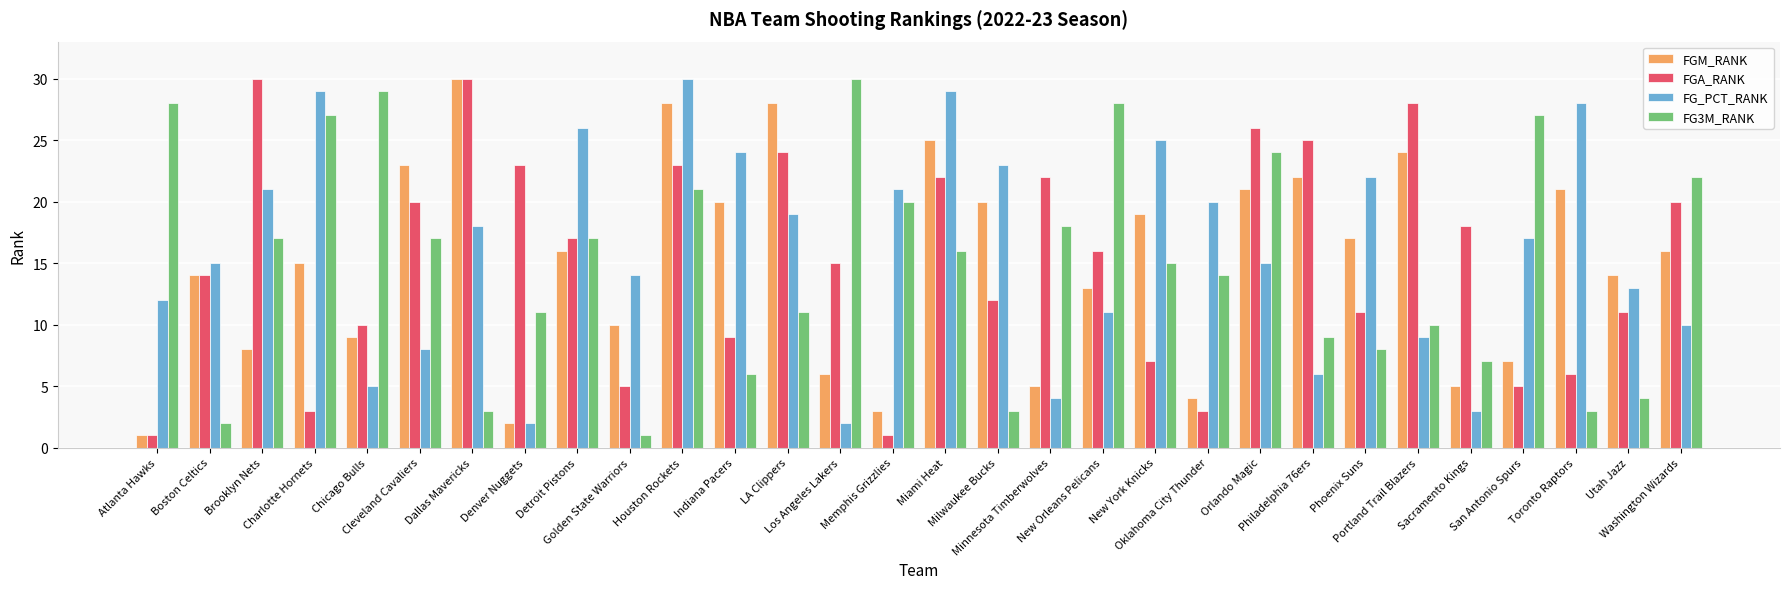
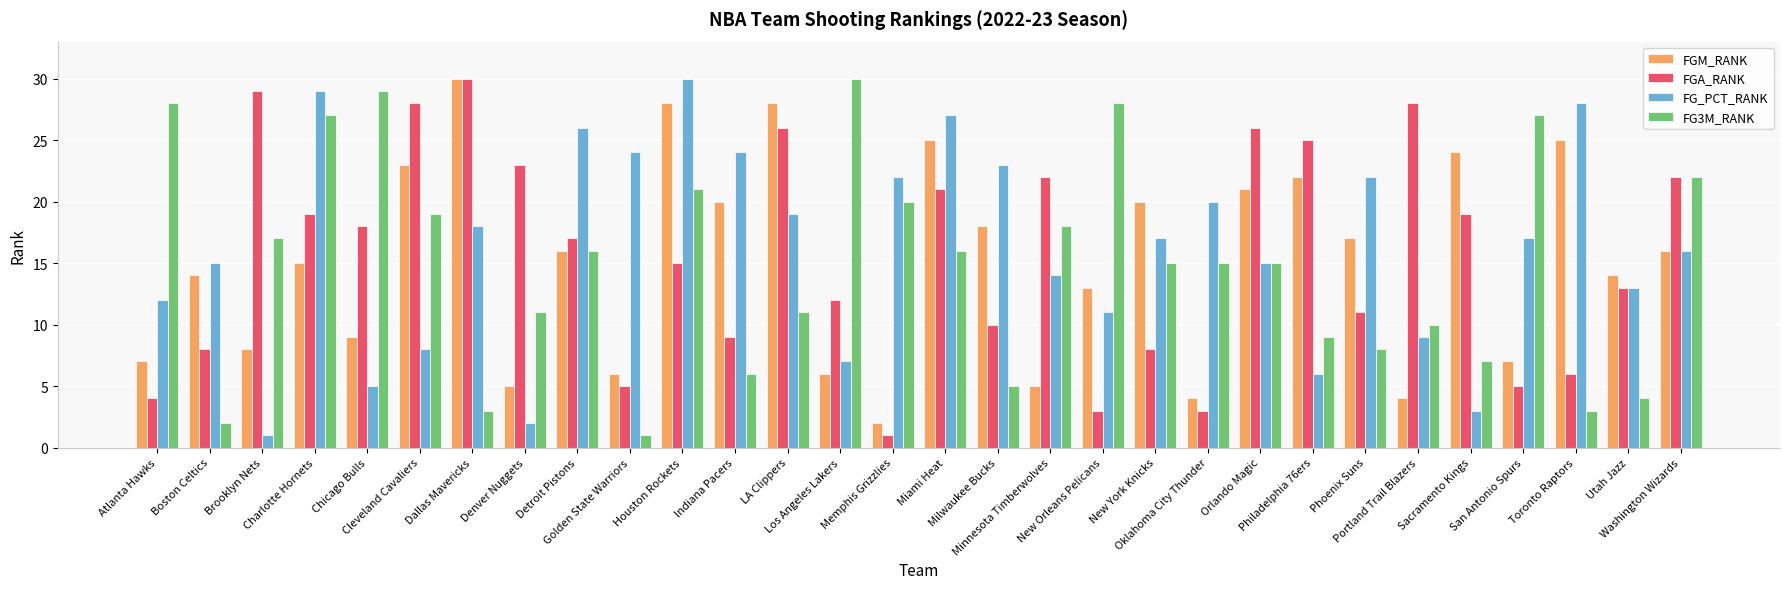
  {
    "FGM_RANK": {
-     "Atlanta Hawks": 1,
+     "Atlanta Hawks": 7,
      "Boston Celtics": 14,
      "Brooklyn Nets": 8,
      "Charlotte Hornets": 15,
      "Chicago Bulls": 9,
      "Cleveland Cavaliers": 23,
      "Dallas Mavericks": 30,
-     "Denver Nuggets": 2,
+     "Denver Nuggets": 5,
      "Detroit Pistons": 16,
-     "Golden State Warriors": 10,
+     "Golden State Warriors": 6,
      "Houston Rockets": 28,
      "Indiana Pacers": 20,
      "LA Clippers": 28,
      "Los Angeles Lakers": 6,
-     "Memphis Grizzlies": 3,
+     "Memphis Grizzlies": 2,
      "Miami Heat": 25,
-     "Milwaukee Bucks": 20,
+     "Milwaukee Bucks": 18,
      "Minnesota Timberwolves": 5,
      "New Orleans Pelicans": 13,
-     "New York Knicks": 19,
+     "New York Knicks": 20,
      "Oklahoma City Thunder": 4,
      "Orlando Magic": 21,
      "Philadelphia 76ers": 22,
      "Phoenix Suns": 17,
-     "Portland Trail Blazers": 24,
-     "Sacramento Kings": 5,
+     "Portland Trail Blazers": 4,
+     "Sacramento Kings": 24,
      "San Antonio Spurs": 7,
-     "Toronto Raptors": 21,
+     "Toronto Raptors": 25,
      "Utah Jazz": 14,
      "Washington Wizards": 16
    },
    "FGA_RANK": {
-     "Atlanta Hawks": 1,
-     "Boston Celtics": 14,
-     "Brooklyn Nets": 30,
-     "Charlotte Hornets": 3,
-     "Chicago Bulls": 10,
-     "Cleveland Cavaliers": 20,
+     "Atlanta Hawks": 4,
+     "Boston Celtics": 8,
+     "Brooklyn Nets": 29,
+     "Charlotte Hornets": 19,
+     "Chicago Bulls": 18,
+     "Cleveland Cavaliers": 28,
      "Dallas Mavericks": 30,
      "Denver Nuggets": 23,
      "Detroit Pistons": 17,
      "Golden State Warriors": 5,
-     "Houston Rockets": 23,
+     "Houston Rockets": 15,
      "Indiana Pacers": 9,
-     "LA Clippers": 24,
-     "Los Angeles Lakers": 15,
+     "LA Clippers": 26,
+     "Los Angeles Lakers": 12,
      "Memphis Grizzlies": 1,
-     "Miami Heat": 22,
-     "Milwaukee Bucks": 12,
+     "Miami Heat": 21,
+     "Milwaukee Bucks": 10,
      "Minnesota Timberwolves": 22,
-     "New Orleans Pelicans": 16,
-     "New York Knicks": 7,
+     "New Orleans Pelicans": 3,
+     "New York Knicks": 8,
      "Oklahoma City Thunder": 3,
      "Orlando Magic": 26,
      "Philadelphia 76ers": 25,
      "Phoenix Suns": 11,
      "Portland Trail Blazers": 28,
-     "Sacramento Kings": 18,
+     "Sacramento Kings": 19,
      "San Antonio Spurs": 5,
      "Toronto Raptors": 6,
-     "Utah Jazz": 11,
-     "Washington Wizards": 20
+     "Utah Jazz": 13,
+     "Washington Wizards": 22
    },
    "FG_PCT_RANK": {
      "Atlanta Hawks": 12,
      "Boston Celtics": 15,
-     "Brooklyn Nets": 21,
+     "Brooklyn Nets": 1,
      "Charlotte Hornets": 29,
      "Chicago Bulls": 5,
      "Cleveland Cavaliers": 8,
      "Dallas Mavericks": 18,
      "Denver Nuggets": 2,
      "Detroit Pistons": 26,
-     "Golden State Warriors": 14,
+     "Golden State Warriors": 24,
      "Houston Rockets": 30,
      "Indiana Pacers": 24,
      "LA Clippers": 19,
-     "Los Angeles Lakers": 2,
-     "Memphis Grizzlies": 21,
-     "Miami Heat": 29,
+     "Los Angeles Lakers": 7,
+     "Memphis Grizzlies": 22,
+     "Miami Heat": 27,
      "Milwaukee Bucks": 23,
-     "Minnesota Timberwolves": 4,
+     "Minnesota Timberwolves": 14,
      "New Orleans Pelicans": 11,
-     "New York Knicks": 25,
+     "New York Knicks": 17,
      "Oklahoma City Thunder": 20,
      "Orlando Magic": 15,
      "Philadelphia 76ers": 6,
      "Phoenix Suns": 22,
      "Portland Trail Blazers": 9,
      "Sacramento Kings": 3,
      "San Antonio Spurs": 17,
      "Toronto Raptors": 28,
      "Utah Jazz": 13,
-     "Washington Wizards": 10
+     "Washington Wizards": 16
    },
    "FG3M_RANK": {
      "Atlanta Hawks": 28,
      "Boston Celtics": 2,
      "Brooklyn Nets": 17,
      "Charlotte Hornets": 27,
      "Chicago Bulls": 29,
-     "Cleveland Cavaliers": 17,
+     "Cleveland Cavaliers": 19,
      "Dallas Mavericks": 3,
      "Denver Nuggets": 11,
-     "Detroit Pistons": 17,
+     "Detroit Pistons": 16,
      "Golden State Warriors": 1,
      "Houston Rockets": 21,
      "Indiana Pacers": 6,
      "LA Clippers": 11,
      "Los Angeles Lakers": 30,
      "Memphis Grizzlies": 20,
      "Miami Heat": 16,
-     "Milwaukee Bucks": 3,
+     "Milwaukee Bucks": 5,
      "Minnesota Timberwolves": 18,
      "New Orleans Pelicans": 28,
      "New York Knicks": 15,
-     "Oklahoma City Thunder": 14,
-     "Orlando Magic": 24,
+     "Oklahoma City Thunder": 15,
+     "Orlando Magic": 15,
      "Philadelphia 76ers": 9,
      "Phoenix Suns": 8,
      "Portland Trail Blazers": 10,
      "Sacramento Kings": 7,
      "San Antonio Spurs": 27,
      "Toronto Raptors": 3,
      "Utah Jazz": 4,
      "Washington Wizards": 22
    }
  }
